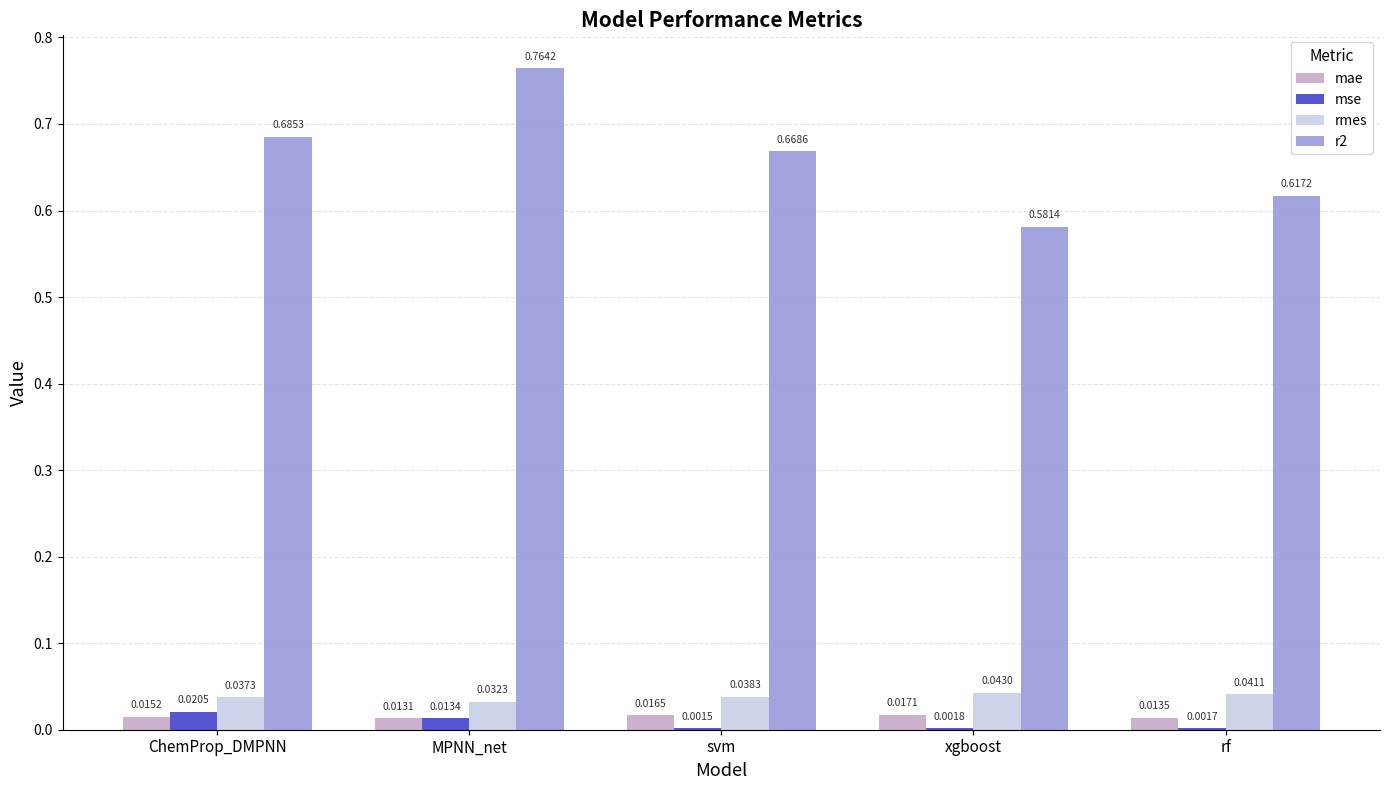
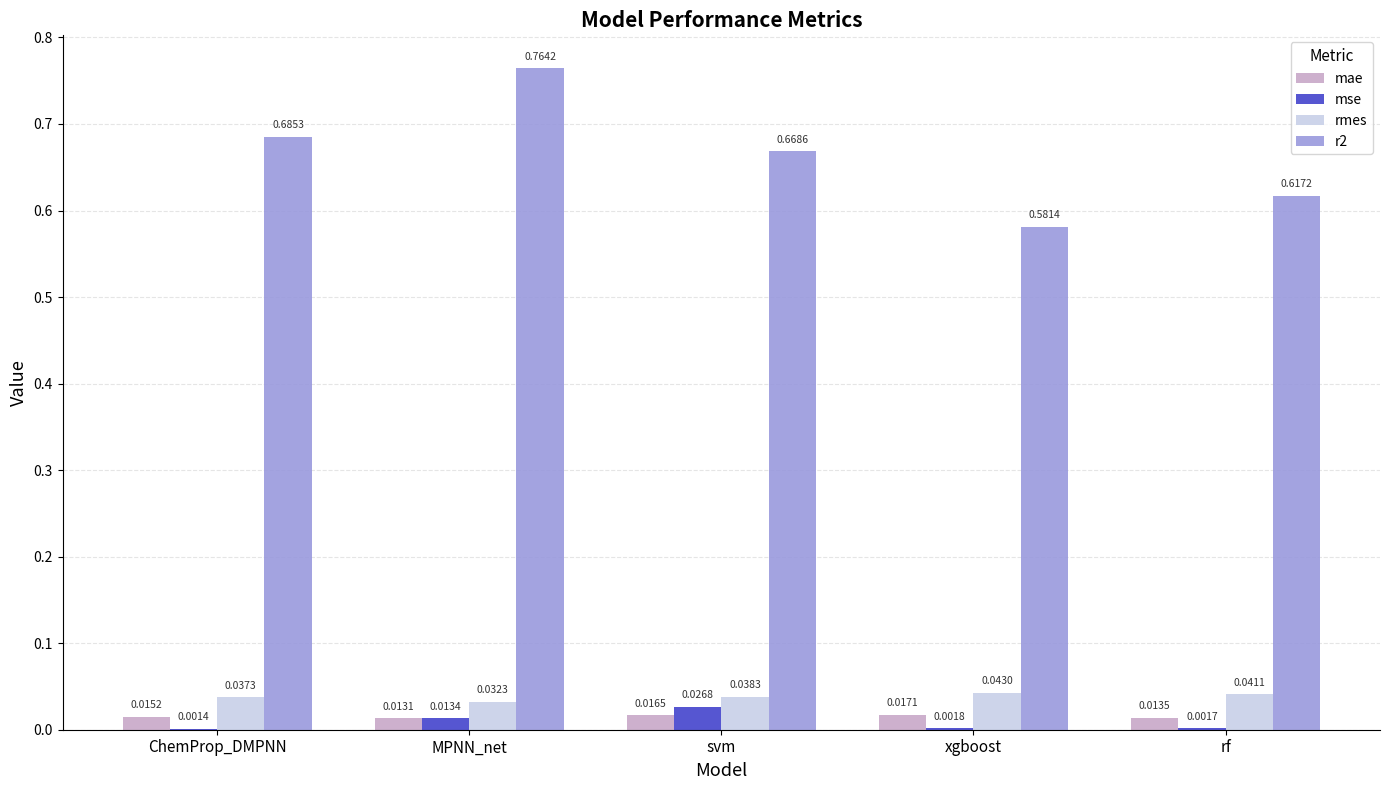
  {
    "mse": {
-     "ChemProp_DMPNN": 0.0205,
+     "ChemProp_DMPNN": 0.0014,
      "MPNN_net": 0.0134,
-     "svm": 0.0015,
+     "svm": 0.0268,
      "xgboost": 0.0018,
      "rf": 0.0017
    }
  }
